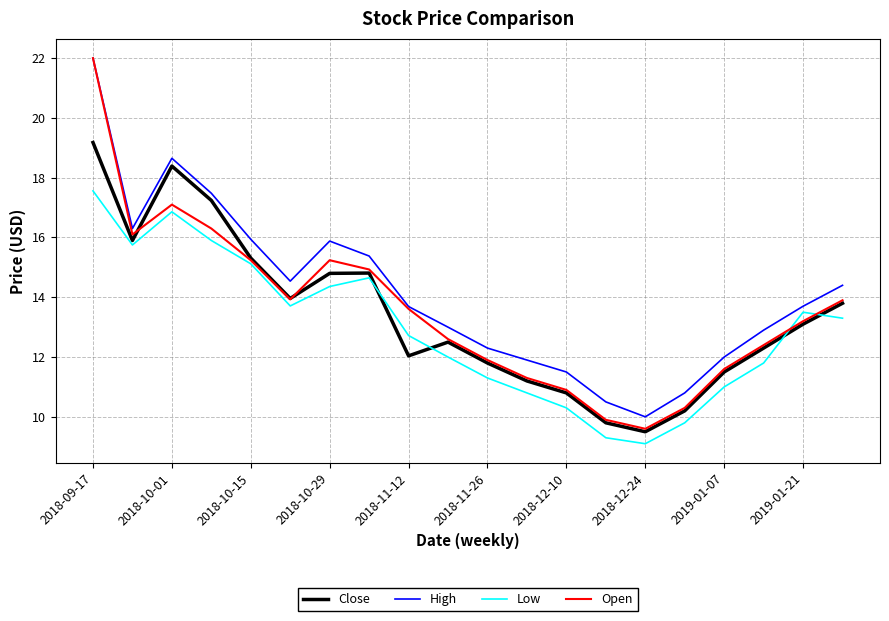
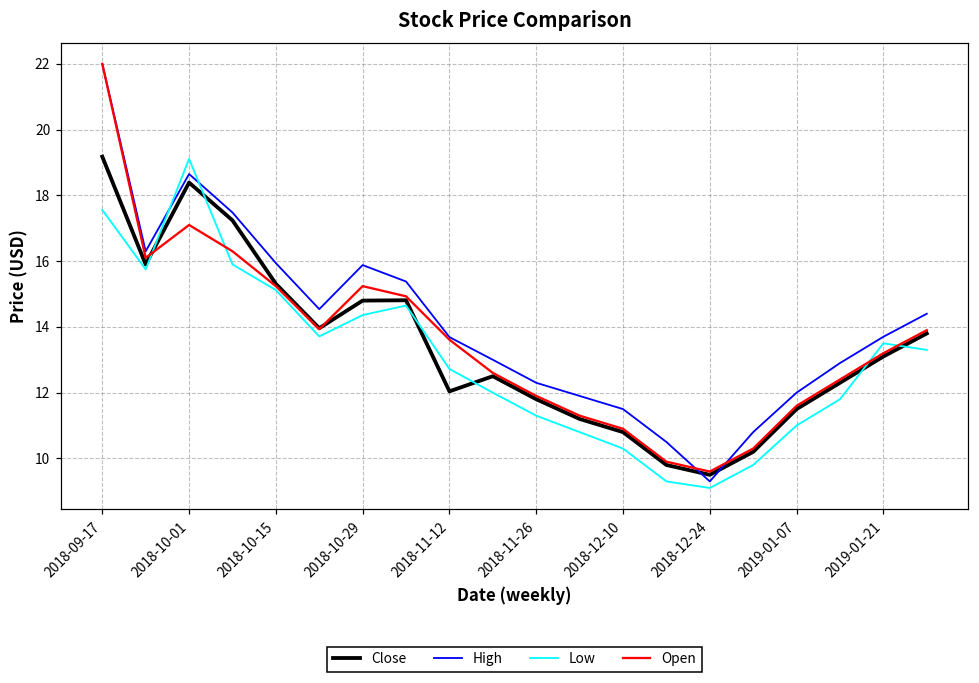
  {
    "Close": {
      "2018-09-17": 19.2,
      "2018-10-01": 18.4,
      "2018-10-29": 14.8,
      "2018-11-12": 12.0,
      "2018-11-26": 11.8,
      "2018-12-10": 10.8,
      "2018-12-24": 9.5,
      "2019-01-07": 11.5,
      "2019-01-21": 13.1
    },
    "High": {
      "2018-10-01": 18.7,
      "2018-10-15": 15.9,
      "2018-10-29": 15.9,
      "2018-11-26": 12.3,
      "2018-12-10": 11.5,
-     "2018-12-24": 10.0,
+     "2018-12-24": 9.3,
      "2019-01-07": 12.0,
      "2019-01-21": 13.7
    },
    "Low": {
      "2018-09-17": 17.6,
-     "2018-10-01": 16.9,
+     "2018-10-01": 19.1,
      "2018-10-15": 15.1,
      "2018-10-29": 14.4,
      "2018-11-12": 12.7,
      "2018-11-26": 11.3,
      "2018-12-10": 10.3,
      "2018-12-24": 9.1,
      "2019-01-07": 11.0,
      "2019-01-21": 13.5
    },
    "Open": {
      "2018-10-01": 17.1,
      "2018-10-29": 15.2,
      "2018-11-26": 11.9,
      "2018-12-10": 10.9,
      "2018-12-24": 9.6,
      "2019-01-07": 11.6,
      "2019-01-21": 13.2
    }
  }
